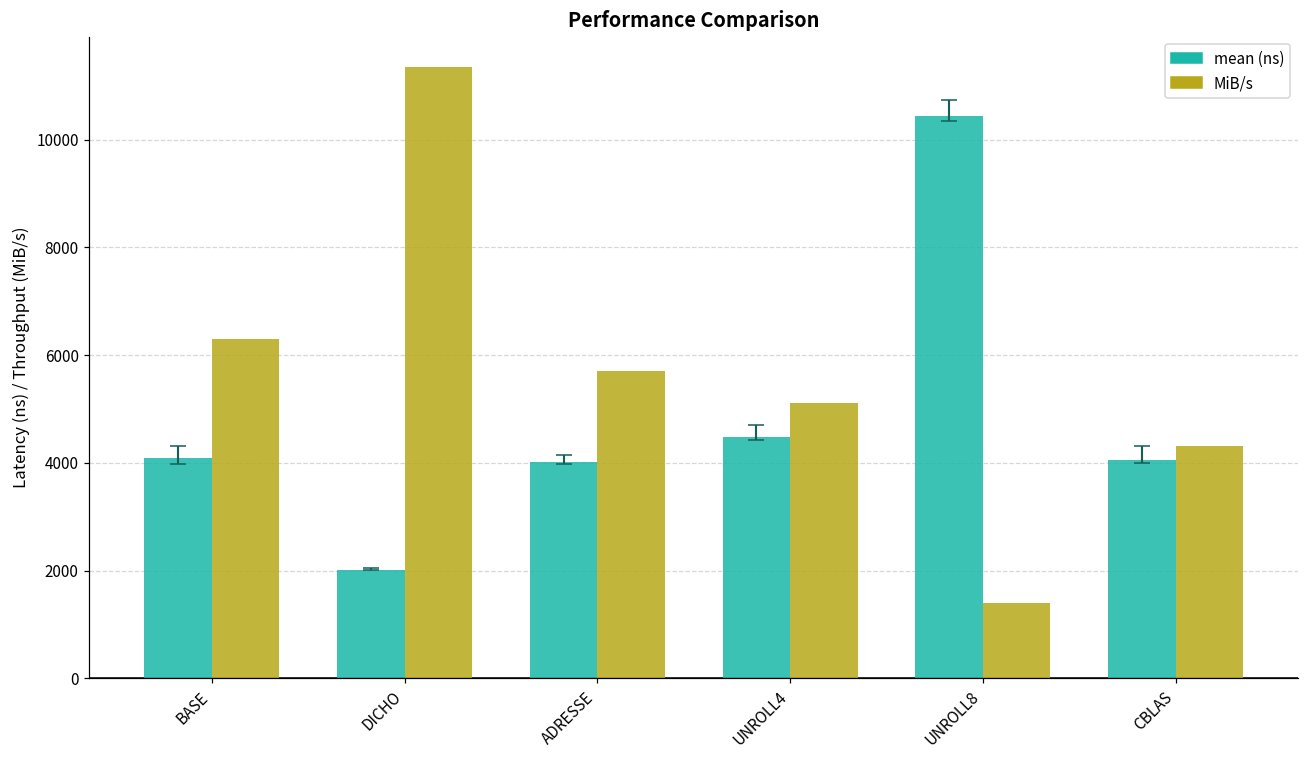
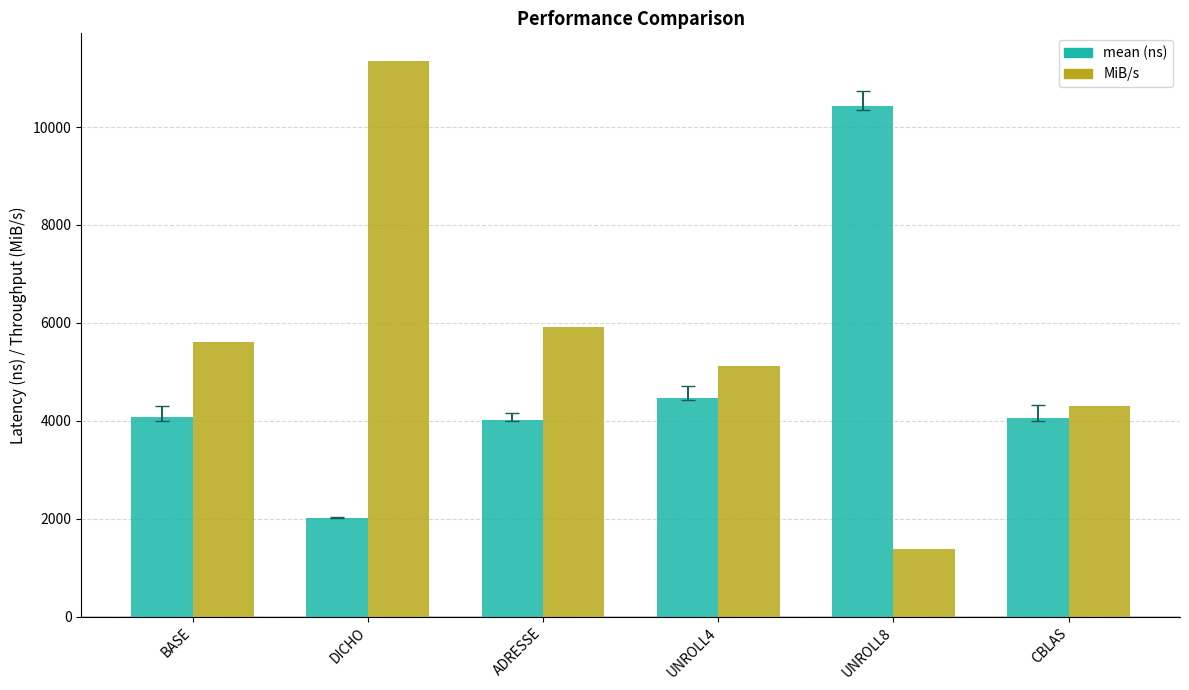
  {
    "MiB/s": {
-     "BASE": 6300,
+     "BASE": 5600,
      "DICHO": 11300,
-     "ADRESSE": 5700,
+     "ADRESSE": 5900,
      "UNROLL4": 5100,
      "UNROLL8": 1400,
      "CBLAS": 4300
    }
  }
